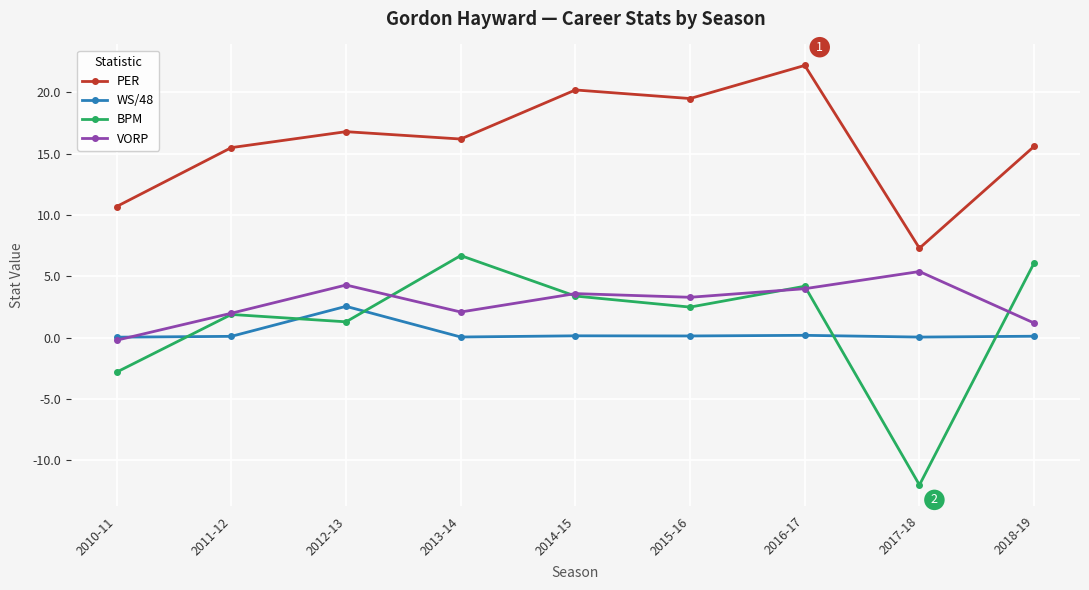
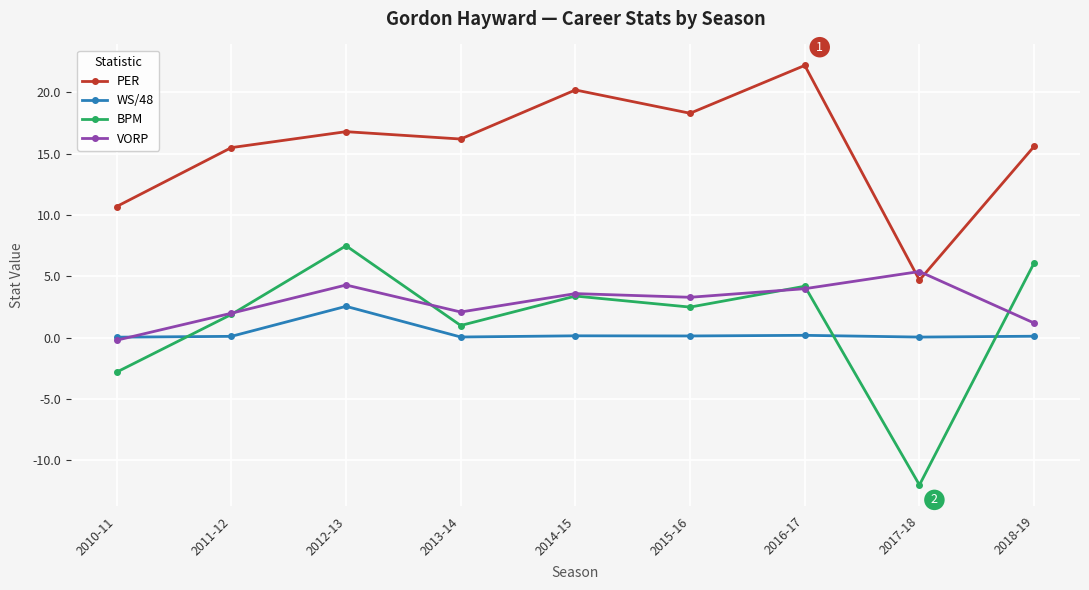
  {
    "PER": {
      "2010-11": 10.7,
      "2011-12": 15.5,
      "2012-13": 16.8,
      "2013-14": 16.2,
      "2014-15": 20.2,
-     "2015-16": 19.5,
-     "2017-18": 7.3,
+     "2015-16": 18.3,
+     "2017-18": 4.7,
      "2018-19": 15.6
    },
    "WS/48": {
      "2010-11": 0.0,
      "2011-12": 0.1,
      "2012-13": 2.6,
      "2013-14": 0.1,
      "2014-15": 0.2,
      "2015-16": 0.1,
      "2016-17": 0.2,
      "2017-18": 0.1,
      "2018-19": 0.1
    },
    "BPM": {
      "2010-11": -2.8,
-     "2012-13": 1.3,
-     "2013-14": 6.7,
+     "2012-13": 7.5,
+     "2013-14": 1.0,
      "2015-16": 2.5,
      "2018-19": 6.1
    },
    "VORP": {
      "2010-11": -0.2,
      "2012-13": 4.3,
      "2013-14": 2.1,
      "2015-16": 3.3,
      "2017-18": 5.4,
      "2018-19": 1.2
    }
  }
